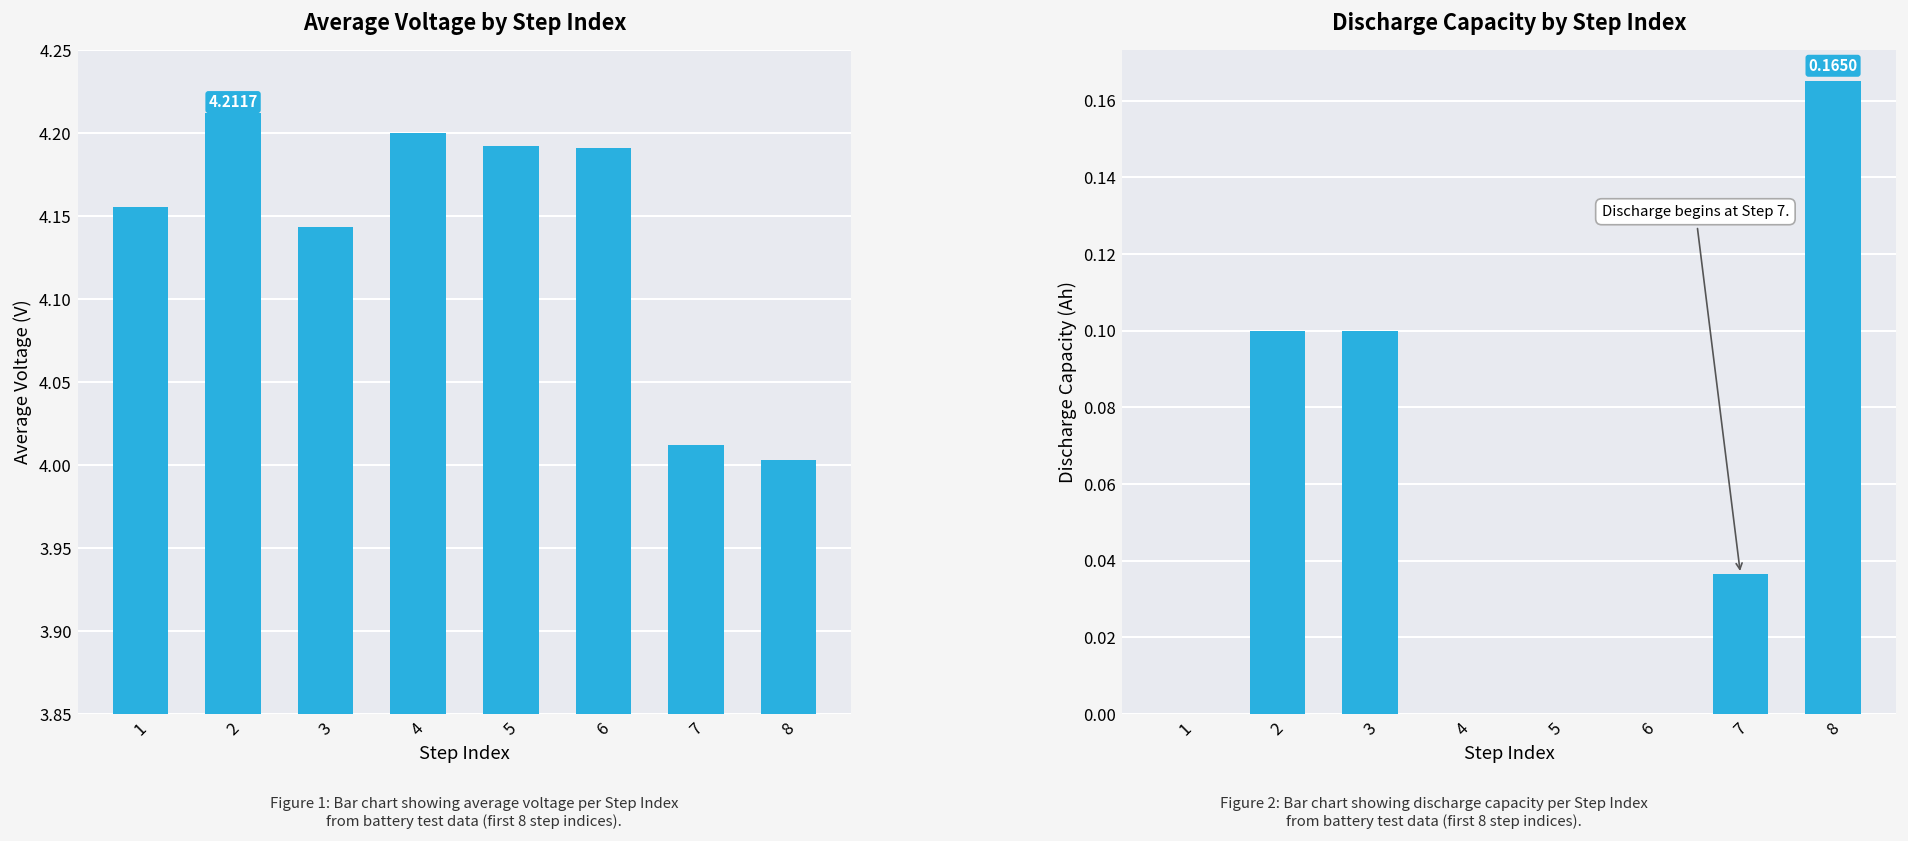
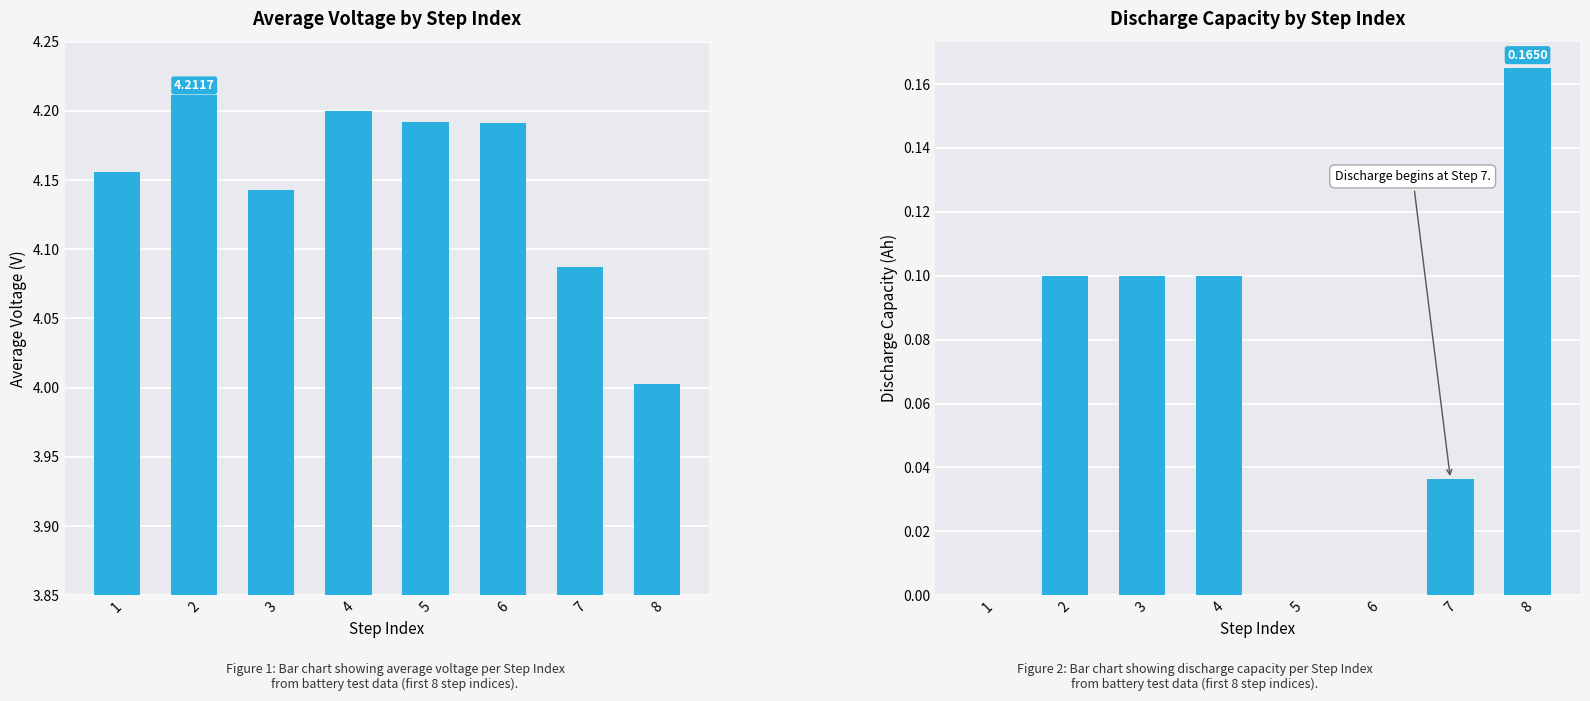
  {
    "Average Voltage by Step Index": {
      "1": 4.156,
      "3": 4.143,
      "4": 4.200,
      "5": 4.192,
      "6": 4.191,
-     "7": 4.012,
+     "7": 4.087,
      "8": 4.003
    },
    "Discharge Capacity by Step Index": {
      "1": 0.0,
      "2": 0.1,
      "3": 0.1,
-     "4": 0.0,
+     "4": 0.1,
      "5": 0.0,
      "6": 0.0
    }
  }
